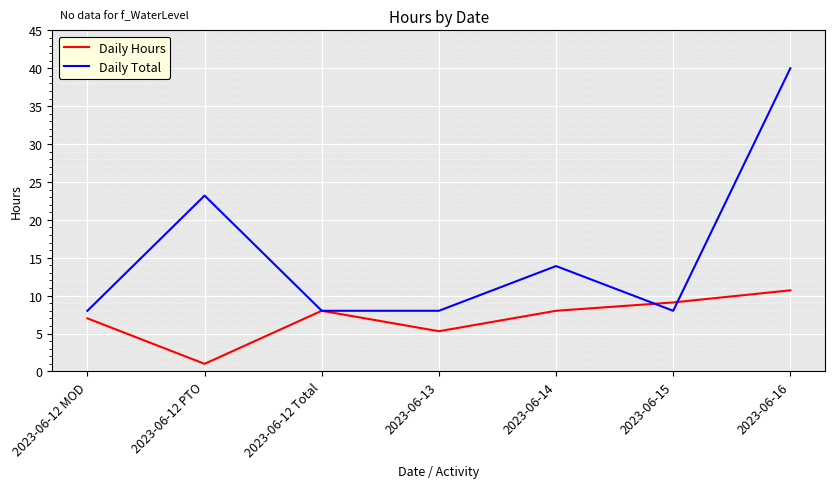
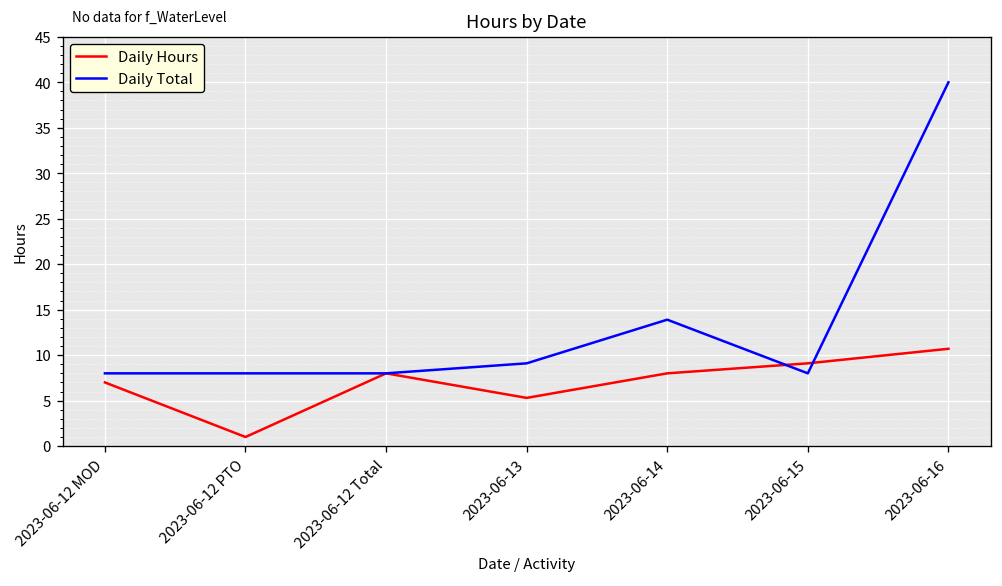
  {
    "Daily Hours": {
      "2023-06-12 MOD": 7,
      "2023-06-12 PTO": 1,
      "2023-06-13": 5,
      "2023-06-14": 8,
      "2023-06-15": 9,
      "2023-06-16": 11
    },
    "Daily Total": {
      "2023-06-12 MOD": 8,
-     "2023-06-12 PTO": 23,
-     "2023-06-13": 8,
+     "2023-06-12 PTO": 8,
+     "2023-06-13": 9,
      "2023-06-14": 14,
      "2023-06-15": 8,
      "2023-06-16": 40
    }
  }
